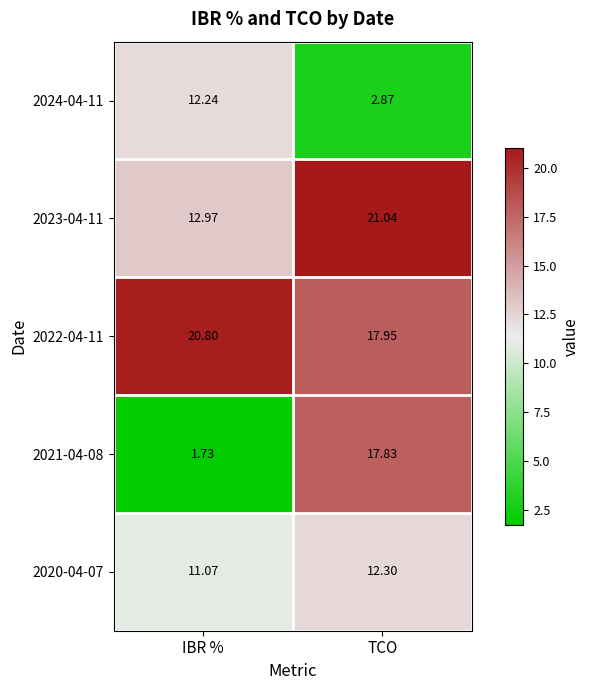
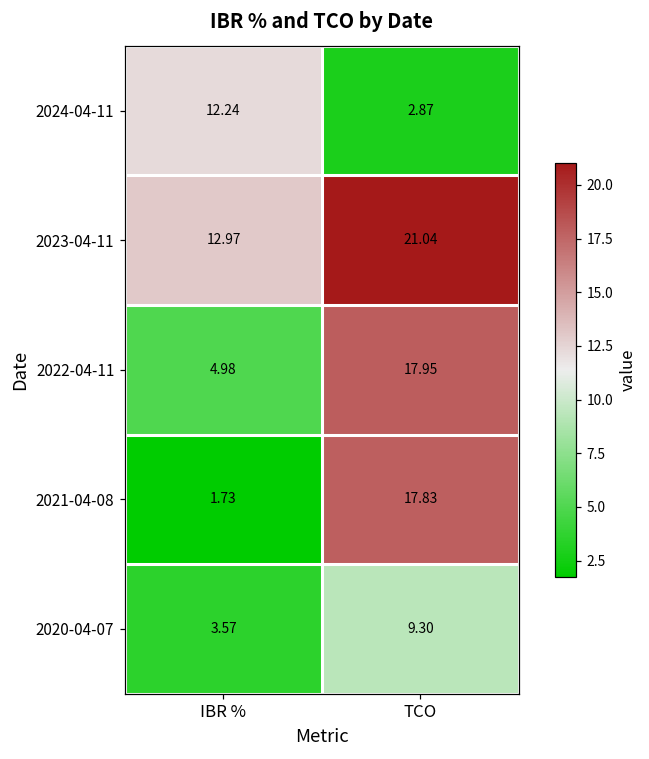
  {
    "2024-04-11": {
      "IBR %": 12.24,
      "TCO": 2.87
    },
    "2023-04-11": {
      "IBR %": 12.97,
      "TCO": 21.04
    },
    "2022-04-11": {
-     "IBR %": 20.80,
+     "IBR %": 4.98,
      "TCO": 17.95
    },
    "2021-04-08": {
      "IBR %": 1.73,
      "TCO": 17.83
    },
    "2020-04-07": {
-     "IBR %": 11.07,
-     "TCO": 12.30
+     "IBR %": 3.57,
+     "TCO": 9.30
    }
  }
